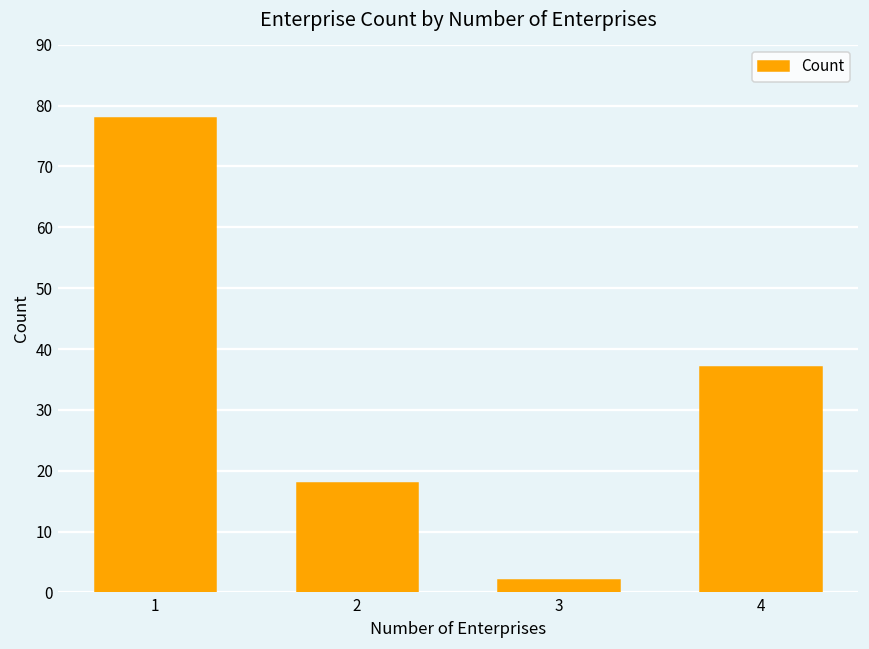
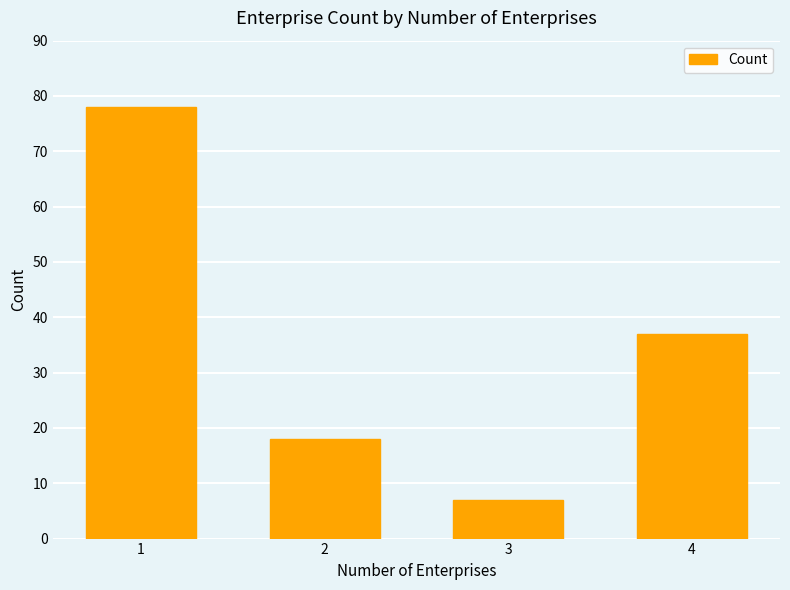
  {
    "1": 78,
    "2": 18,
-   "3": 2,
+   "3": 7,
    "4": 37
  }
